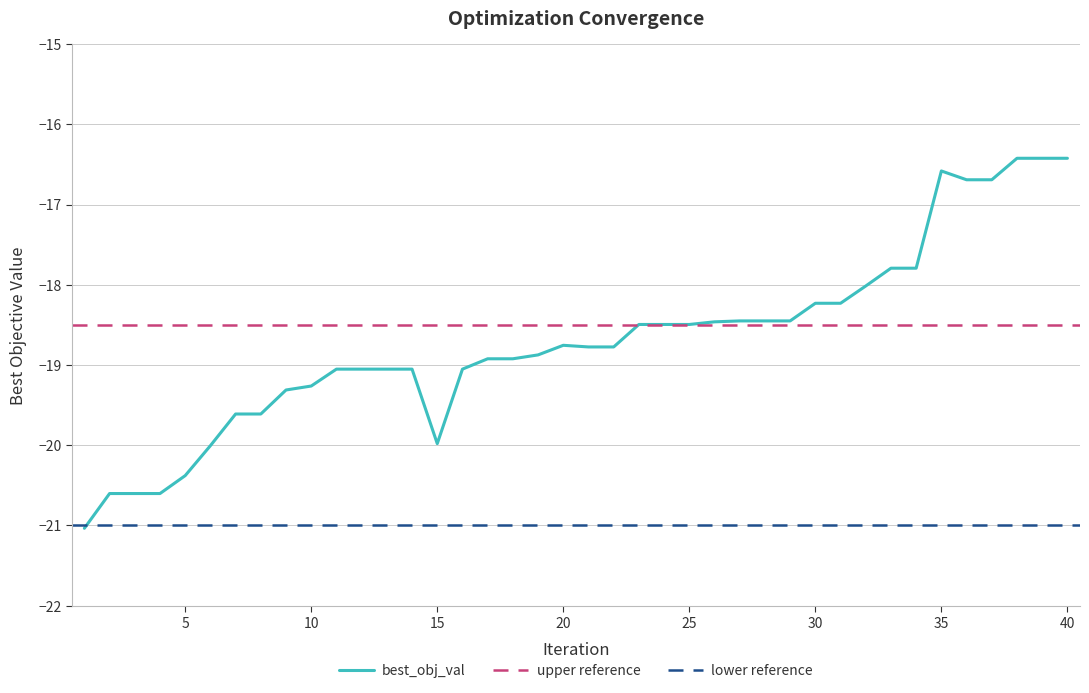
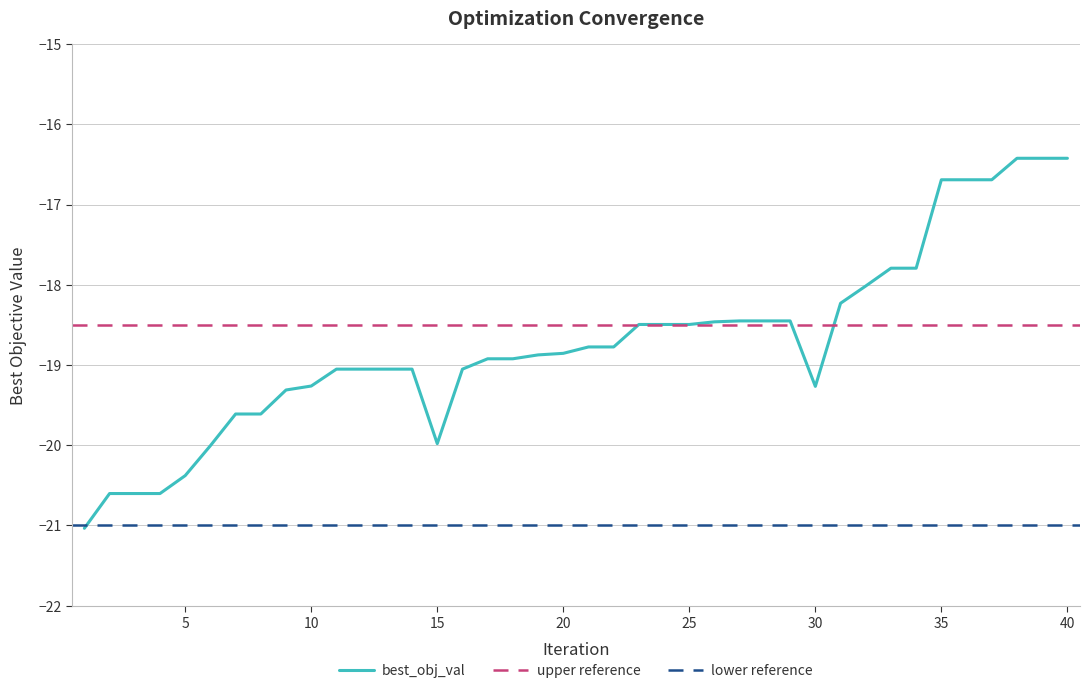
  {
    "5": -20.4,
    "10": -19.3,
    "15": -20.0,
-   "20": -18.8,
+   "20": -18.9,
    "25": -18.5,
-   "30": -18.2,
-   "35": -16.6,
+   "30": -19.3,
+   "35": -16.7,
    "40": -16.4
  }
